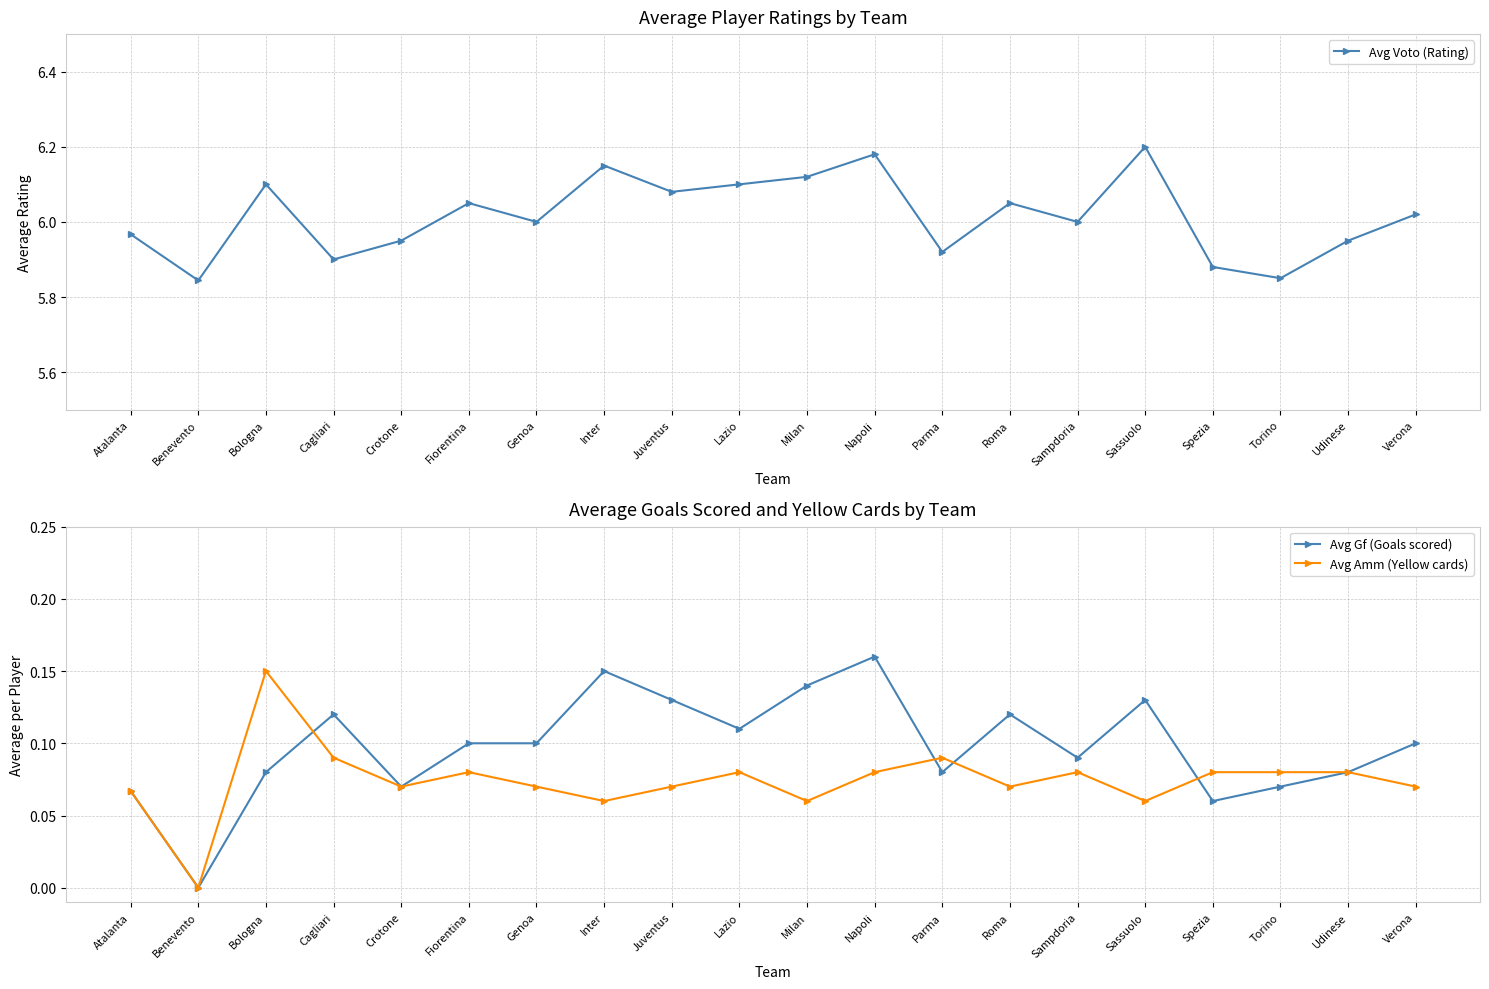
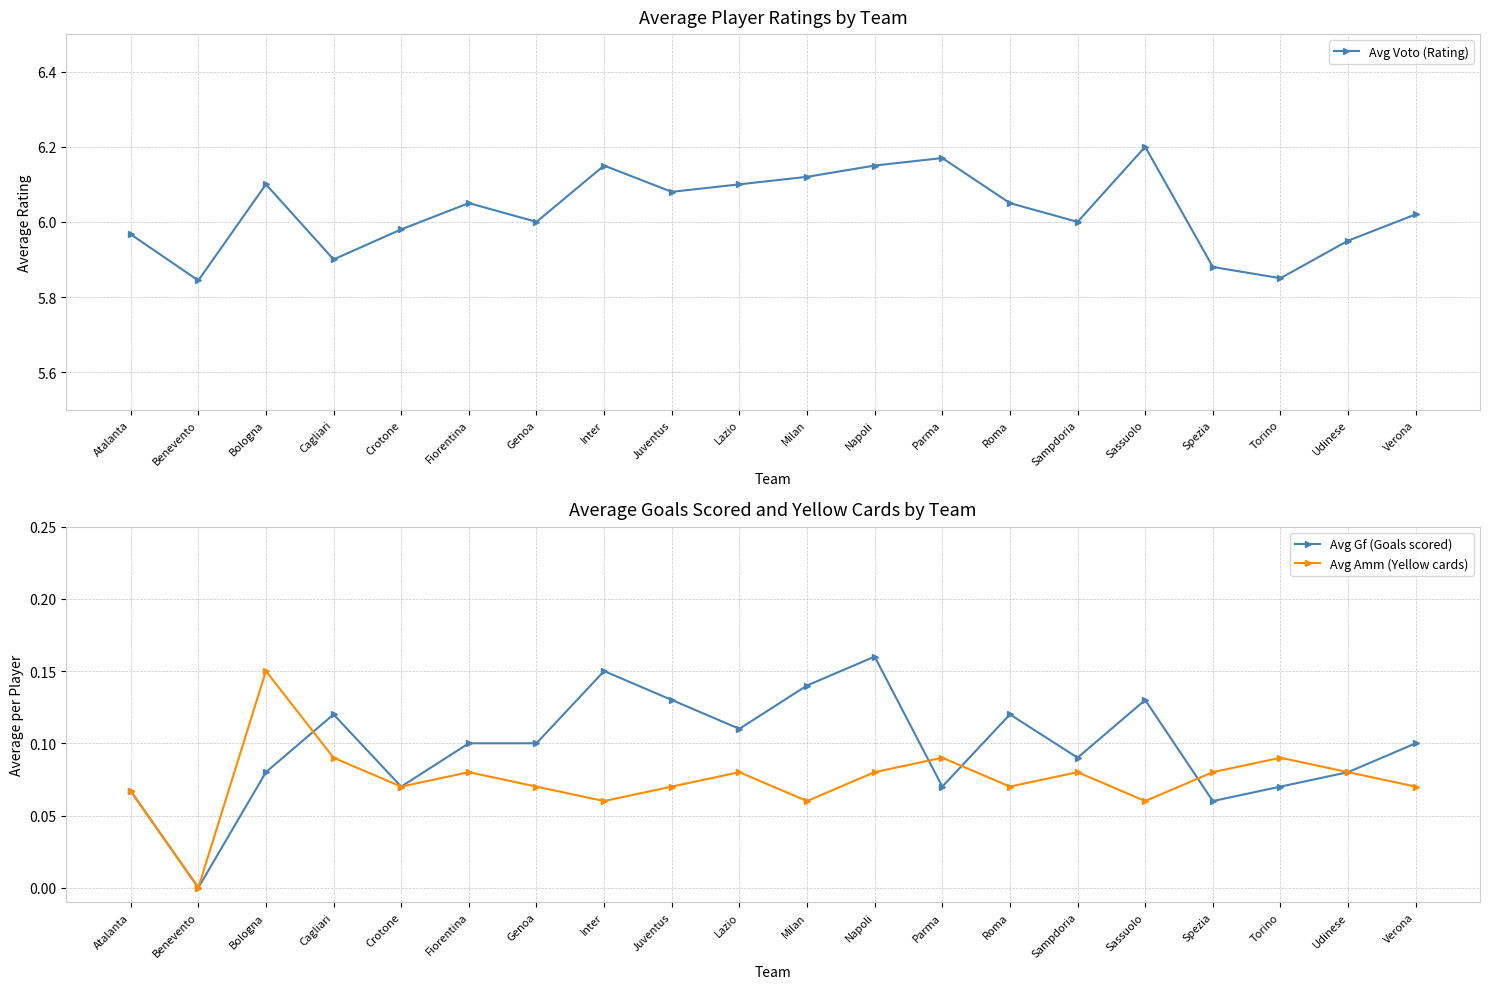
  {
    "Average Player Ratings by Team": {
      "Atalanta": 5.97,
      "Benevento": 5.84,
      "Bologna": 6.10,
      "Cagliari": 5.90,
-     "Crotone": 5.95,
+     "Crotone": 5.98,
      "Fiorentina": 6.05,
      "Genoa": 6.00,
      "Inter": 6.15,
      "Juventus": 6.08,
      "Lazio": 6.10,
      "Milan": 6.12,
-     "Napoli": 6.18,
-     "Parma": 5.92,
+     "Napoli": 6.15,
+     "Parma": 6.17,
      "Roma": 6.05,
      "Sampdoria": 6.00,
      "Sassuolo": 6.20,
      "Spezia": 5.88,
      "Torino": 5.85,
      "Udinese": 5.95,
      "Verona": 6.02
    },
    "Average Goals Scored and Yellow Cards by Team": {
      "Avg Gf (Goals scored)": {
        "Bologna": 0.08,
        "Cagliari": 0.12,
        "Fiorentina": 0.10,
        "Genoa": 0.10,
        "Inter": 0.15,
        "Juventus": 0.13,
        "Lazio": 0.11,
        "Milan": 0.14,
        "Napoli": 0.16,
-       "Parma": 0.08,
+       "Parma": 0.07,
        "Roma": 0.12,
        "Sampdoria": 0.09,
        "Sassuolo": 0.13,
        "Spezia": 0.06,
        "Torino": 0.07,
        "Verona": 0.10
      },
      "Avg Amm (Yellow cards)": {
        "Bologna": 0.15,
        "Cagliari": 0.09,
        "Fiorentina": 0.08,
        "Genoa": 0.07,
        "Inter": 0.06,
        "Juventus": 0.07,
        "Lazio": 0.08,
        "Milan": 0.06,
        "Napoli": 0.08,
        "Parma": 0.09,
        "Roma": 0.07,
        "Sampdoria": 0.08,
        "Sassuolo": 0.06,
        "Spezia": 0.08,
-       "Torino": 0.08,
+       "Torino": 0.09,
        "Verona": 0.07
      }
    }
  }
